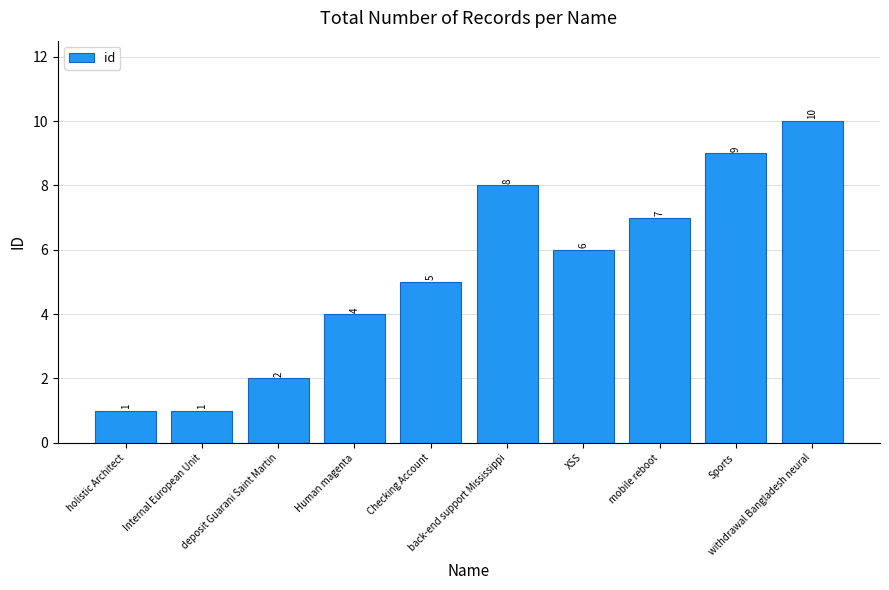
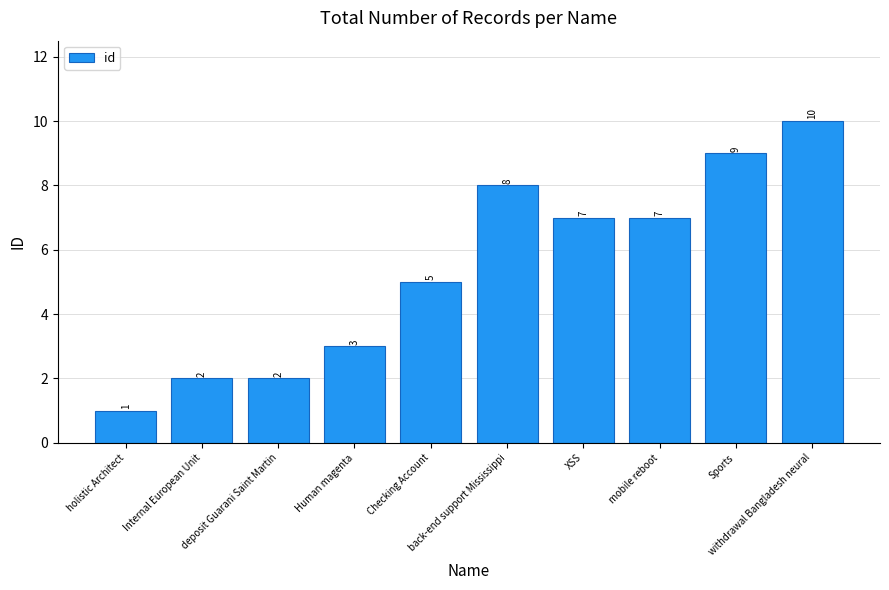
  {
    "holistic Architect": 1,
-   "Internal European Unit": 1,
+   "Internal European Unit": 2,
    "deposit Guarani Saint Martin": 2,
-   "Human magenta": 4,
+   "Human magenta": 3,
    "Checking Account": 5,
    "back-end support Mississippi": 8,
-   "XSS": 6,
+   "XSS": 7,
    "mobile reboot": 7,
    "Sports": 9,
    "withdrawal Bangladesh neural": 10
  }
